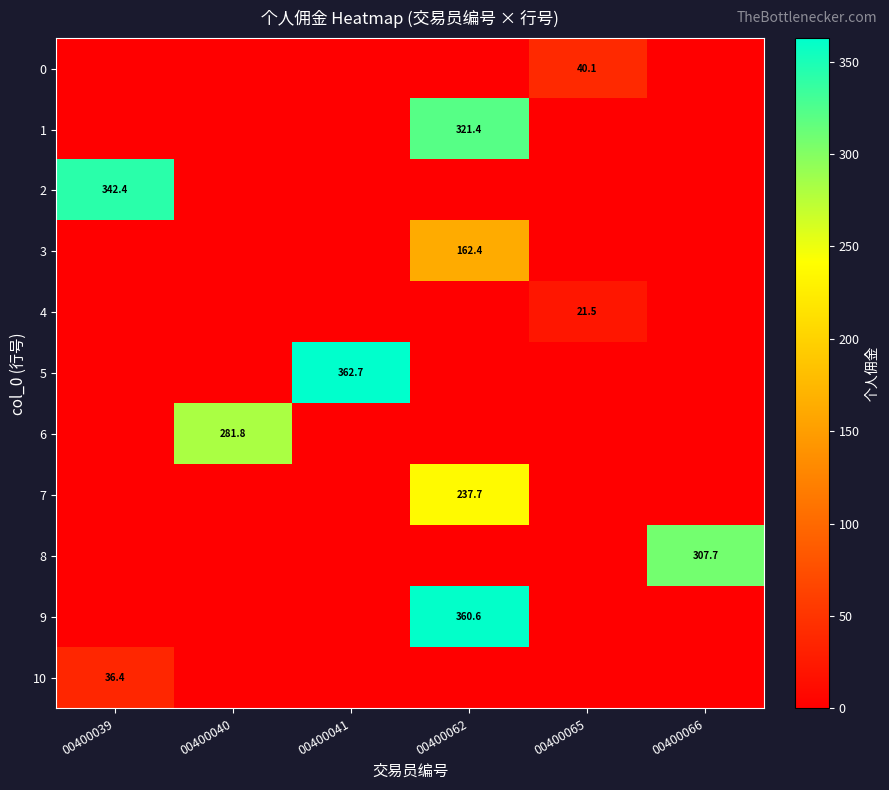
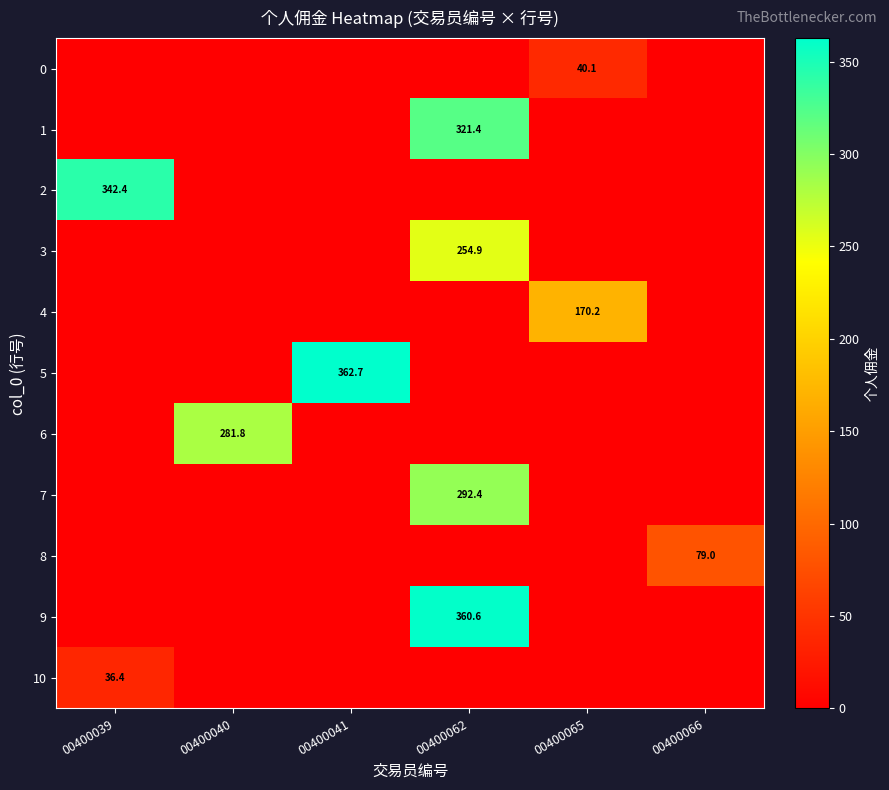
  {
    "0": {
      "00400065": 40.1
    },
    "1": {
      "00400062": 321.4
    },
    "2": {
      "00400039": 342.4
    },
    "3": {
-     "00400062": 162.4
+     "00400062": 254.9
    },
    "4": {
-     "00400065": 21.5
+     "00400065": 170.2
    },
    "5": {
      "00400041": 362.7
    },
    "6": {
      "00400040": 281.8
    },
    "7": {
-     "00400062": 237.7
+     "00400062": 292.4
    },
    "8": {
-     "00400066": 307.7
+     "00400066": 79.0
    },
    "9": {
      "00400062": 360.6
    },
    "10": {
      "00400039": 36.4
    }
  }
